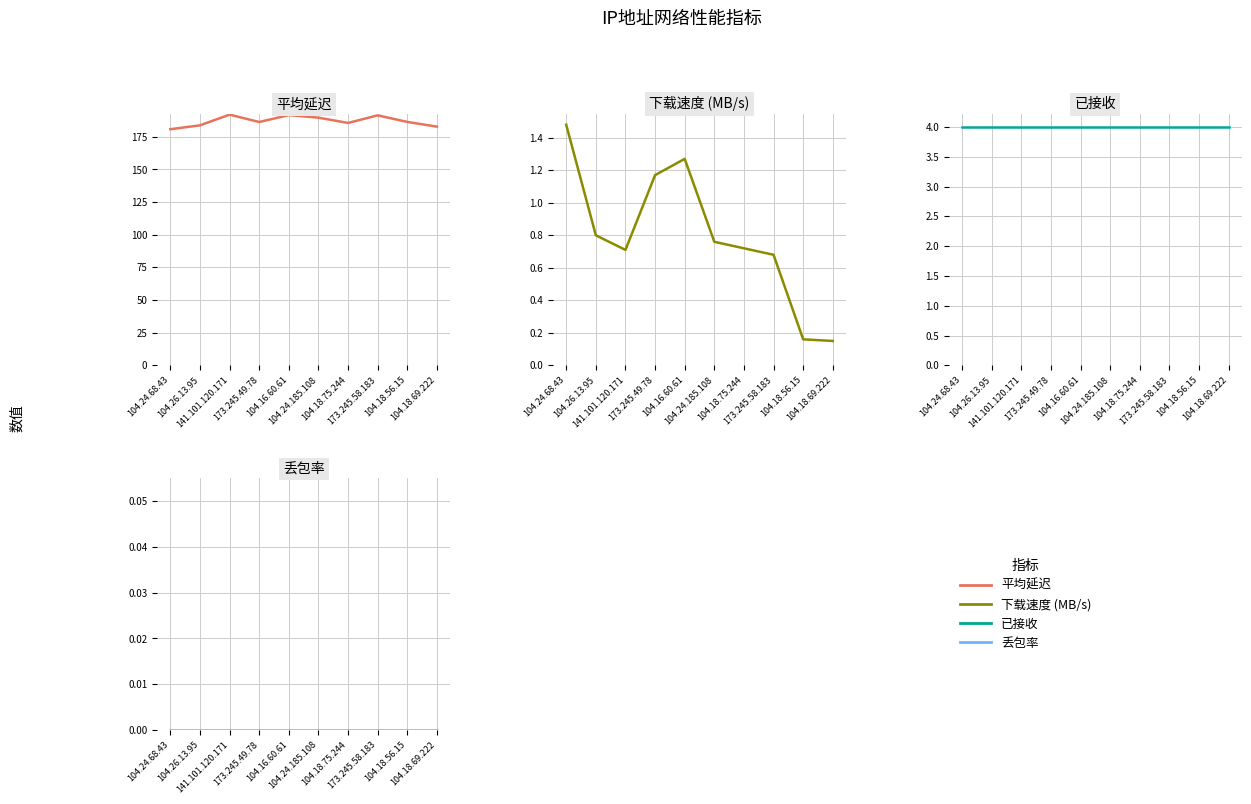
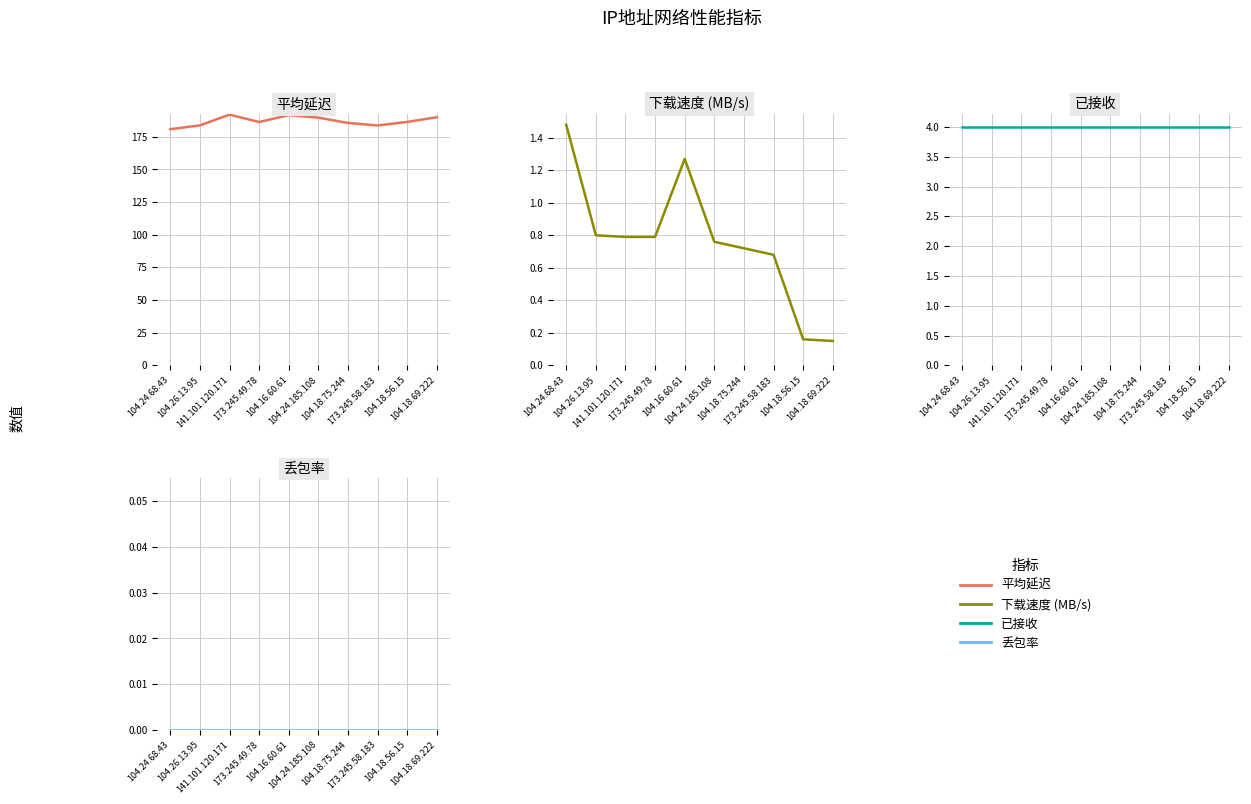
  {
    "平均延迟": {
      "104.24.68.43": 181,
      "104.26.13.95": 184,
      "141.101.120.171": 192,
      "173.245.49.78": 186,
      "104.16.60.61": 192,
      "104.24.185.108": 190,
      "104.18.75.244": 186,
-     "173.245.58.183": 191,
+     "173.245.58.183": 184,
      "104.18.56.15": 186,
-     "104.18.69.222": 183
+     "104.18.69.222": 190
    },
    "下载速度 (MB/s)": {
      "104.24.68.43": 1.48,
      "104.26.13.95": 0.80,
-     "141.101.120.171": 0.71,
-     "173.245.49.78": 1.17,
+     "141.101.120.171": 0.79,
+     "173.245.49.78": 0.79,
      "104.16.60.61": 1.27,
      "104.24.185.108": 0.76,
      "104.18.75.244": 0.72,
      "173.245.58.183": 0.68,
      "104.18.56.15": 0.16,
      "104.18.69.222": 0.15
    },
    "已接收": {
      "104.24.68.43": 4.0,
      "104.26.13.95": 4.0,
      "141.101.120.171": 4.0,
      "173.245.49.78": 4.0,
      "104.16.60.61": 4.0,
      "104.24.185.108": 4.0,
      "104.18.75.244": 4.0,
      "173.245.58.183": 4.0,
      "104.18.56.15": 4.0,
      "104.18.69.222": 4.0
    },
    "丢包率": {
      "104.24.68.43": 0.000,
      "104.26.13.95": 0.000,
      "141.101.120.171": 0.000,
      "173.245.49.78": 0.000,
      "104.16.60.61": 0.000,
      "104.24.185.108": 0.000,
      "104.18.75.244": 0.000,
      "173.245.58.183": 0.000,
      "104.18.56.15": 0.000,
      "104.18.69.222": 0.000
    }
  }
